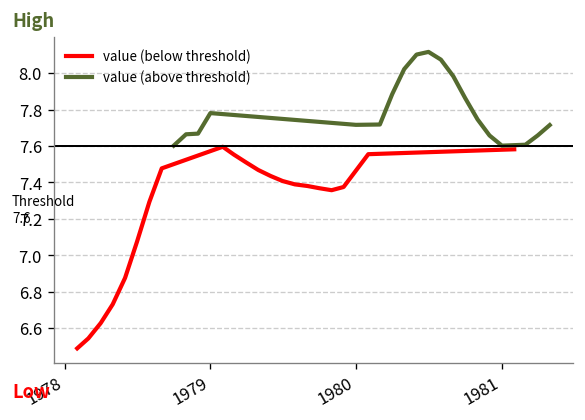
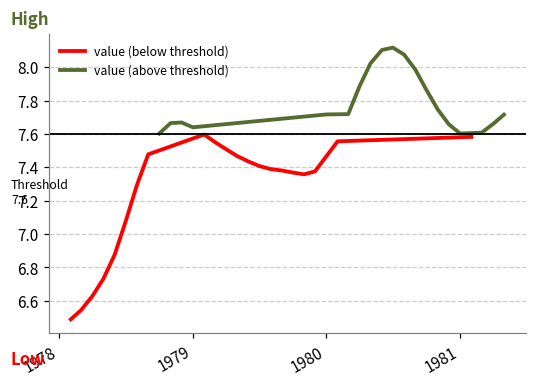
  {
    "value (above threshold)": {
-     "1979": 7.78,
+     "1979": 7.64,
      "1980": 7.72,
      "1981": 7.60
    }
  }
